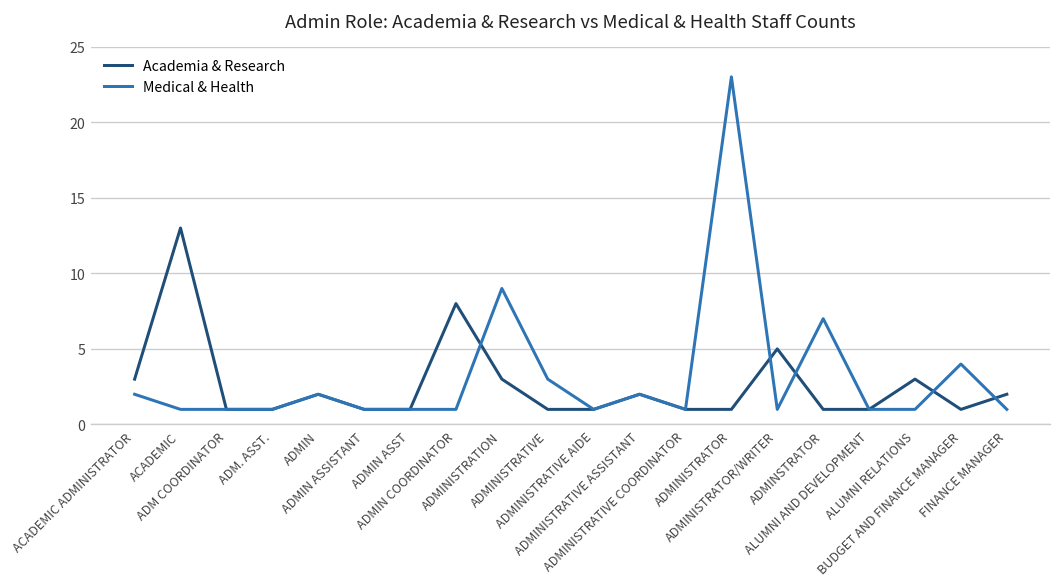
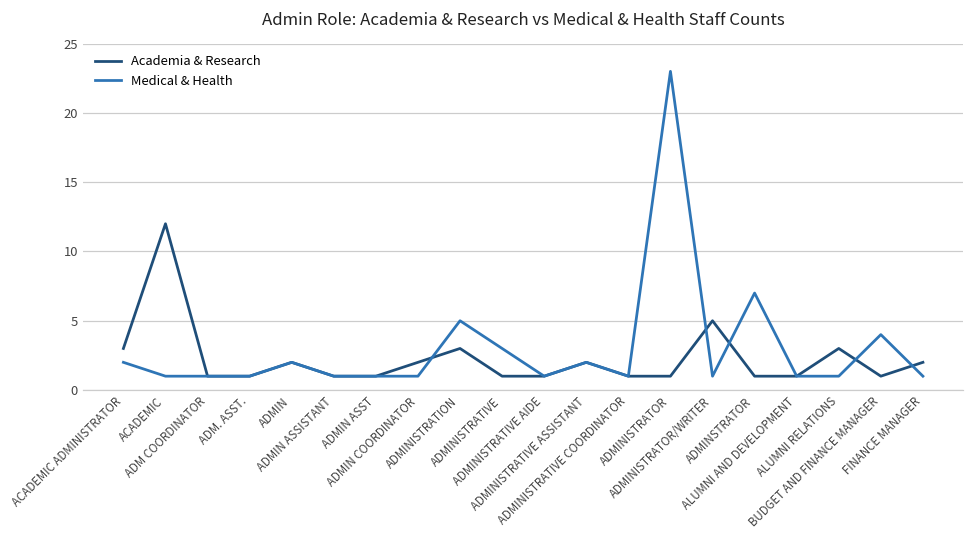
  {
    "Academia & Research": {
      "ACADEMIC ADMINISTRATOR": 3,
-     "ACADEMIC": 13,
-     "ADMIN COORDINATOR": 8,
+     "ACADEMIC": 12,
+     "ADMIN COORDINATOR": 2,
      "ADMINISTRATION": 3,
      "ADMINISTRATIVE": 1,
      "ADMINISTRATOR": 1,
      "ADMINISTRATOR/WRITER": 5,
      "ADMINSTRATOR": 1,
      "ALUMNI RELATIONS": 3,
      "BUDGET AND FINANCE MANAGER": 1,
      "FINANCE MANAGER": 2
    },
    "Medical & Health": {
      "ACADEMIC ADMINISTRATOR": 2,
      "ACADEMIC": 1,
      "ADMIN COORDINATOR": 1,
-     "ADMINISTRATION": 9,
+     "ADMINISTRATION": 5,
      "ADMINISTRATIVE": 3,
      "ADMINISTRATOR": 23,
      "ADMINISTRATOR/WRITER": 1,
      "ADMINSTRATOR": 7,
      "ALUMNI RELATIONS": 1,
      "BUDGET AND FINANCE MANAGER": 4,
      "FINANCE MANAGER": 1
    }
  }
